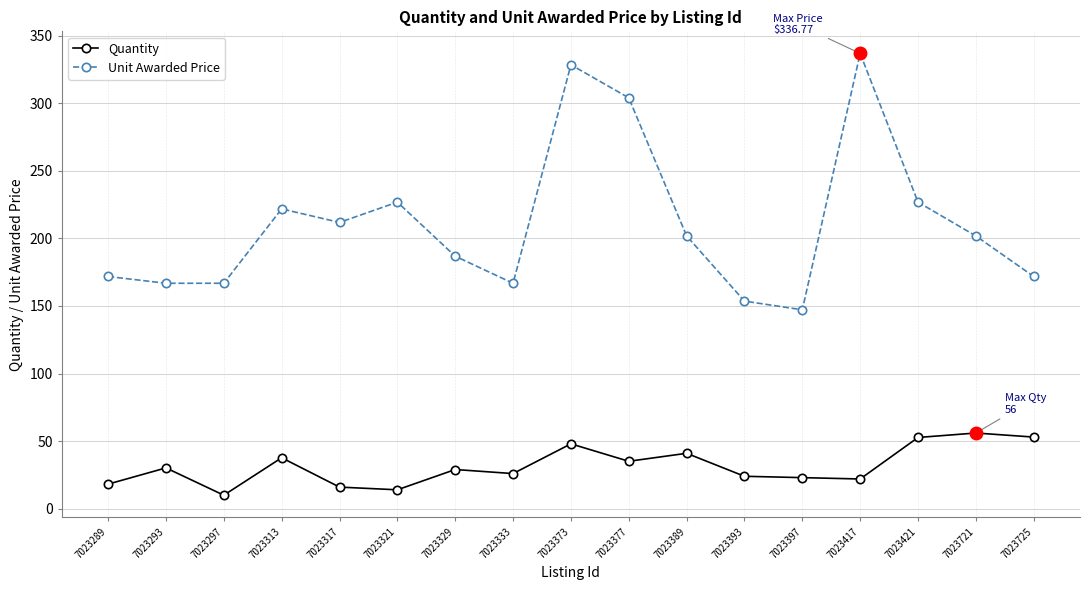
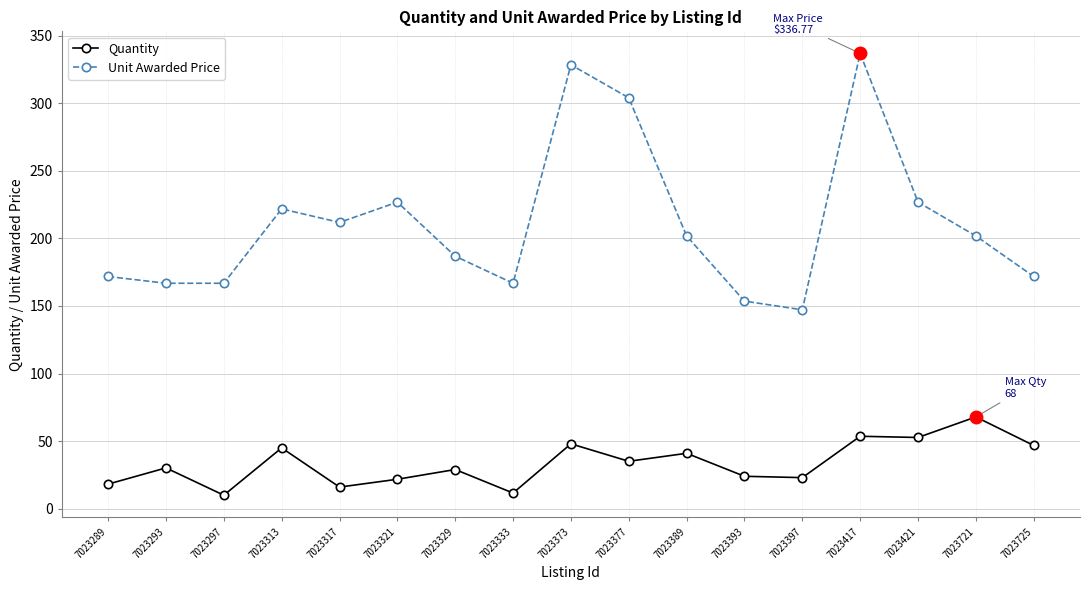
  {
    "Quantity": {
-     "7023313": 38,
-     "7023321": 14,
-     "7023333": 26,
-     "7023417": 22,
-     "7023721": 56,
-     "7023725": 53
+     "7023313": 45,
+     "7023321": 22,
+     "7023333": 12,
+     "7023417": 54,
+     "7023721": 68,
+     "7023725": 47
    }
  }
